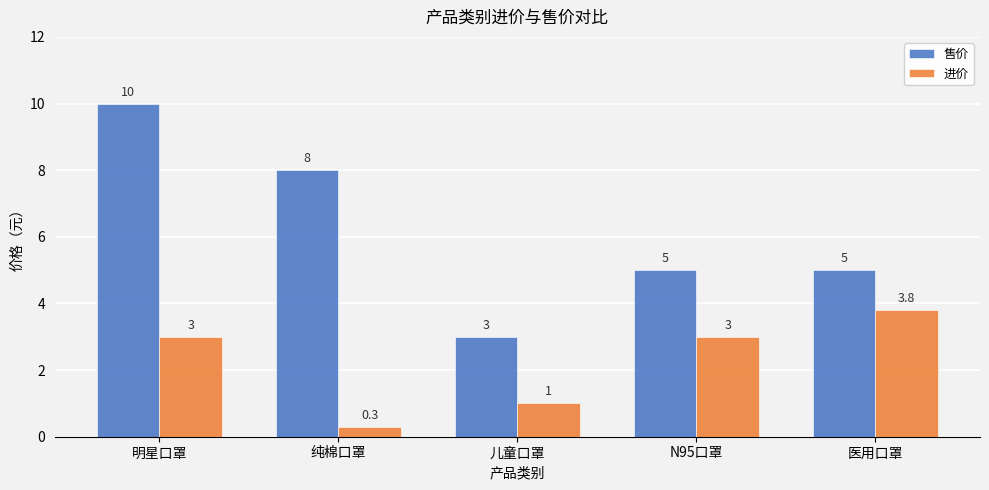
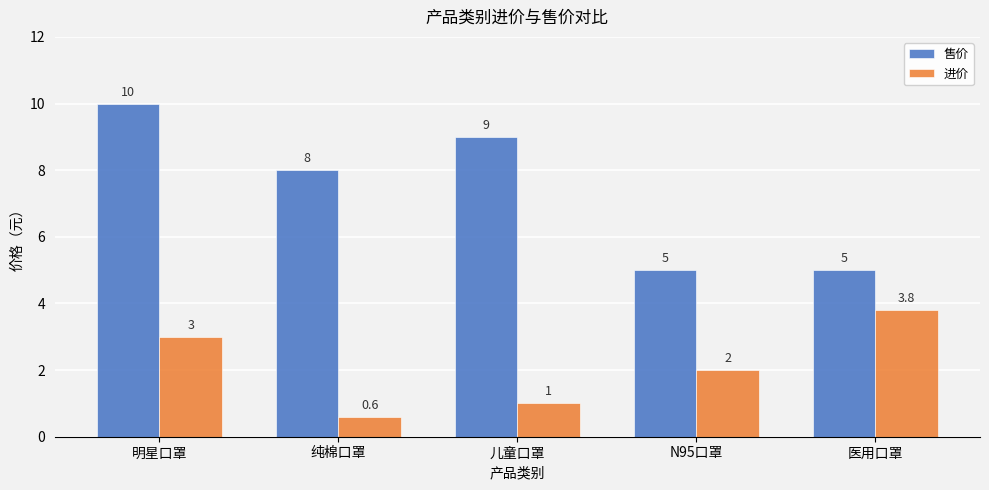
  {
    "售价": {
      "明星口罩": 10,
      "纯棉口罩": 8,
-     "儿童口罩": 3,
+     "儿童口罩": 9,
      "N95口罩": 5,
      "医用口罩": 5
    },
    "进价": {
      "明星口罩": 3,
-     "纯棉口罩": 0.3,
+     "纯棉口罩": 0.6,
      "儿童口罩": 1,
-     "N95口罩": 3,
+     "N95口罩": 2,
      "医用口罩": 3.8
    }
  }
